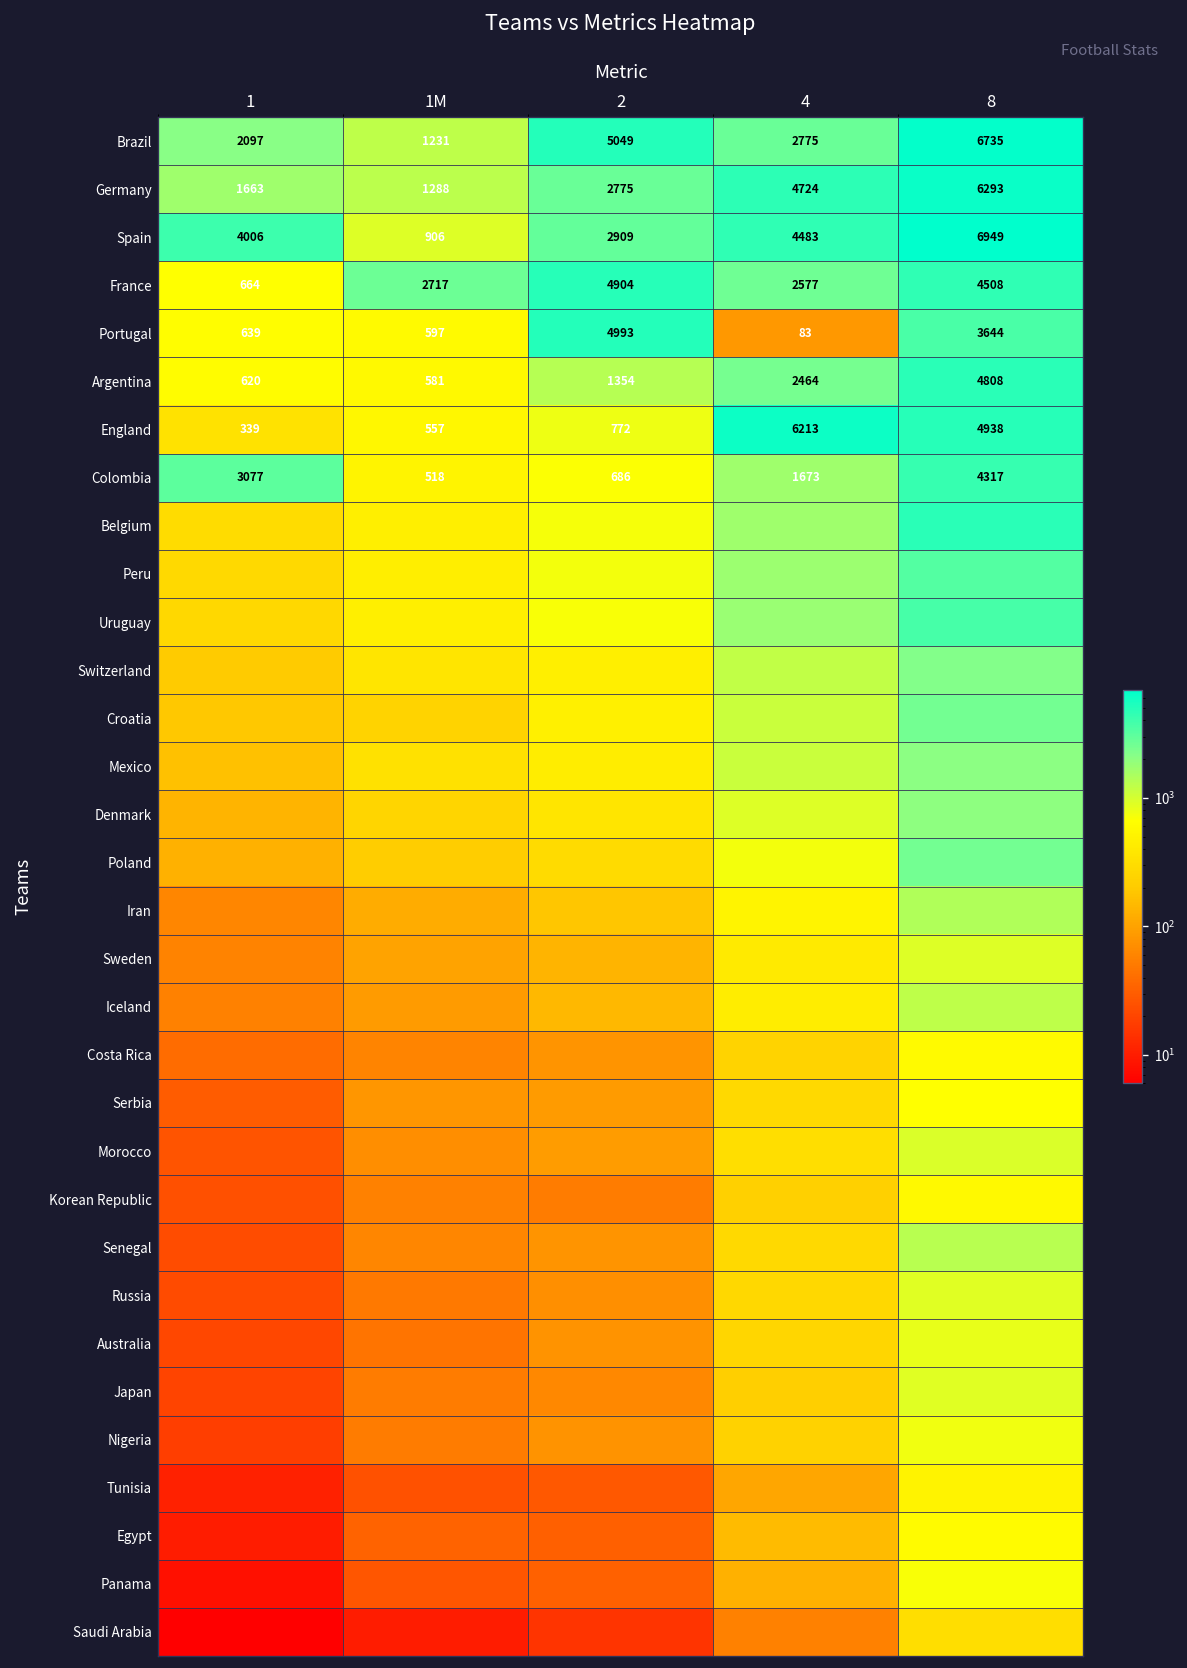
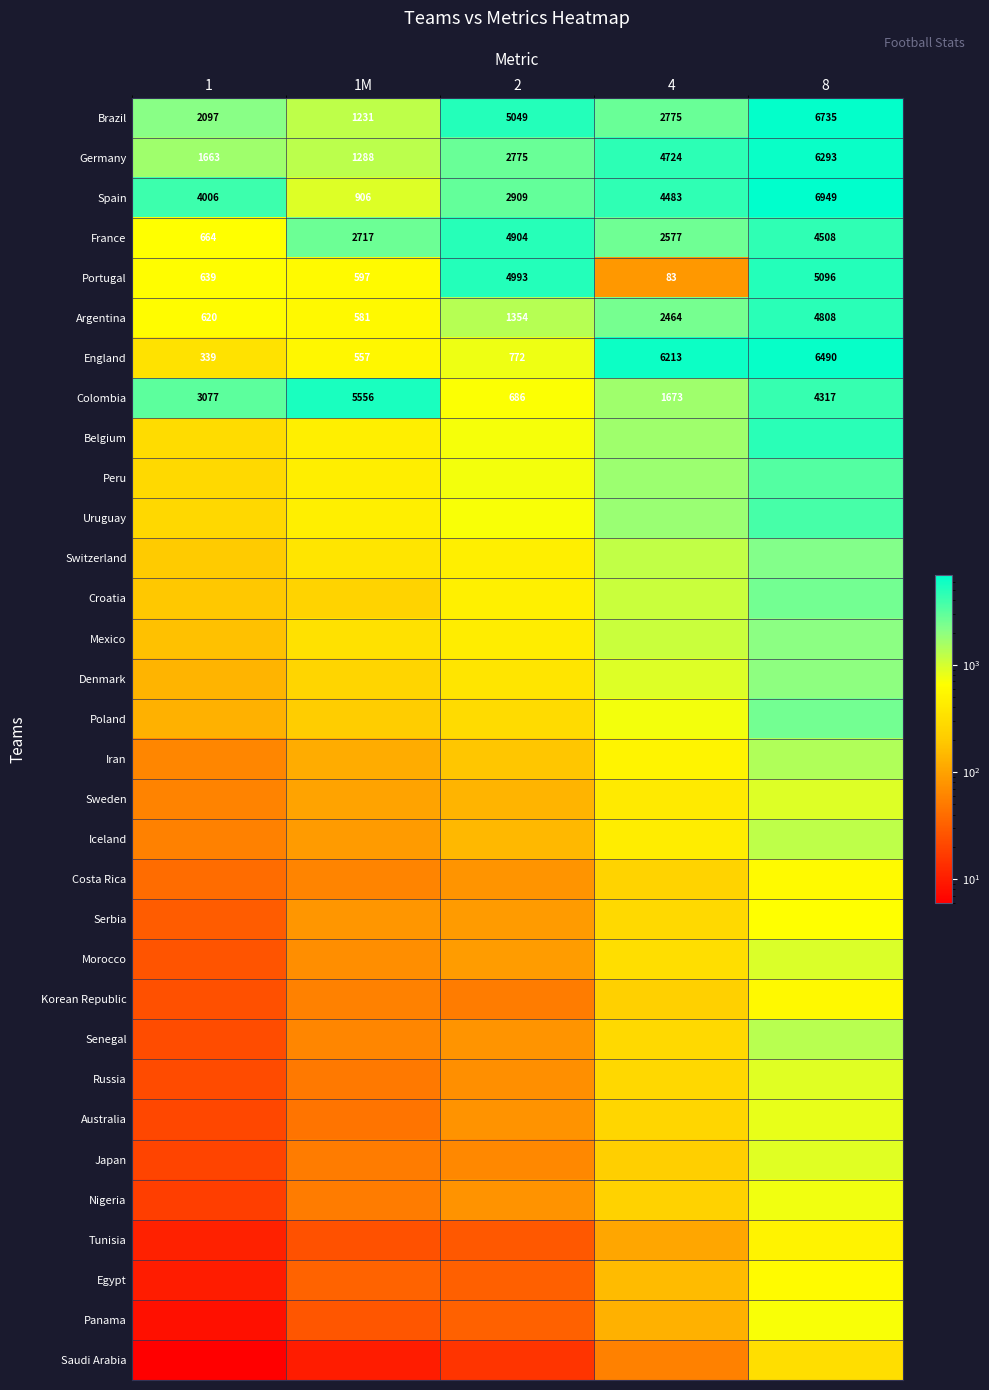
  {
    "Brazil": {
      "1": 2097,
      "1M": 1231,
      "2": 5049,
      "4": 2775,
      "8": 6735
    },
    "Germany": {
      "1": 1663,
      "1M": 1288,
      "2": 2775,
      "4": 4724,
      "8": 6293
    },
    "Spain": {
      "1": 4006,
      "1M": 906,
      "2": 2909,
      "4": 4483,
      "8": 6949
    },
    "France": {
      "1": 664,
      "1M": 2717,
      "2": 4904,
      "4": 2577,
      "8": 4508
    },
    "Portugal": {
      "1": 639,
      "1M": 597,
      "2": 4993,
      "4": 83,
-     "8": 3644
+     "8": 5096
    },
    "Argentina": {
      "1": 620,
      "1M": 581,
      "2": 1354,
      "4": 2464,
      "8": 4808
    },
    "England": {
      "1": 339,
      "1M": 557,
      "2": 772,
      "4": 6213,
-     "8": 4938
+     "8": 6490
    },
    "Colombia": {
      "1": 3077,
-     "1M": 518,
+     "1M": 5556,
      "2": 686,
      "4": 1673,
      "8": 4317
    }
  }
